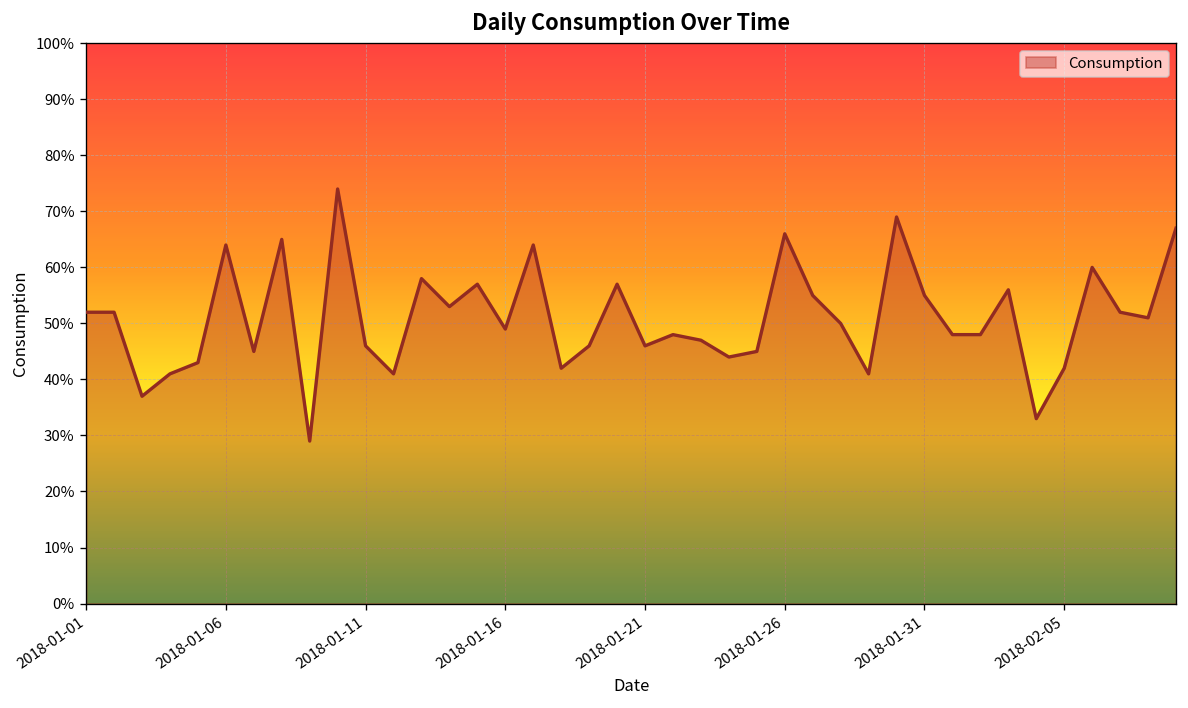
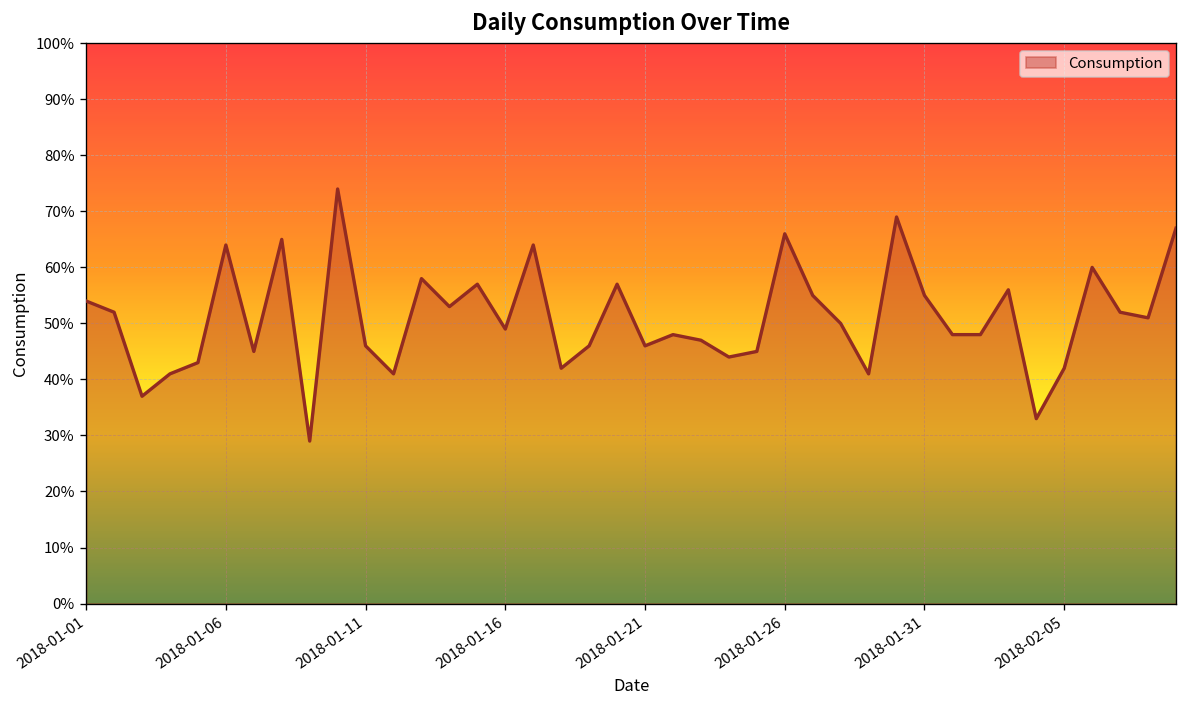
  {
-   "2018-01-01": "52%",
+   "2018-01-01": "54%",
    "2018-01-06": "64%",
    "2018-01-11": "46%",
    "2018-01-16": "49%",
    "2018-01-21": "46%",
    "2018-01-26": "66%",
    "2018-01-31": "55%",
    "2018-02-05": "42%"
  }
